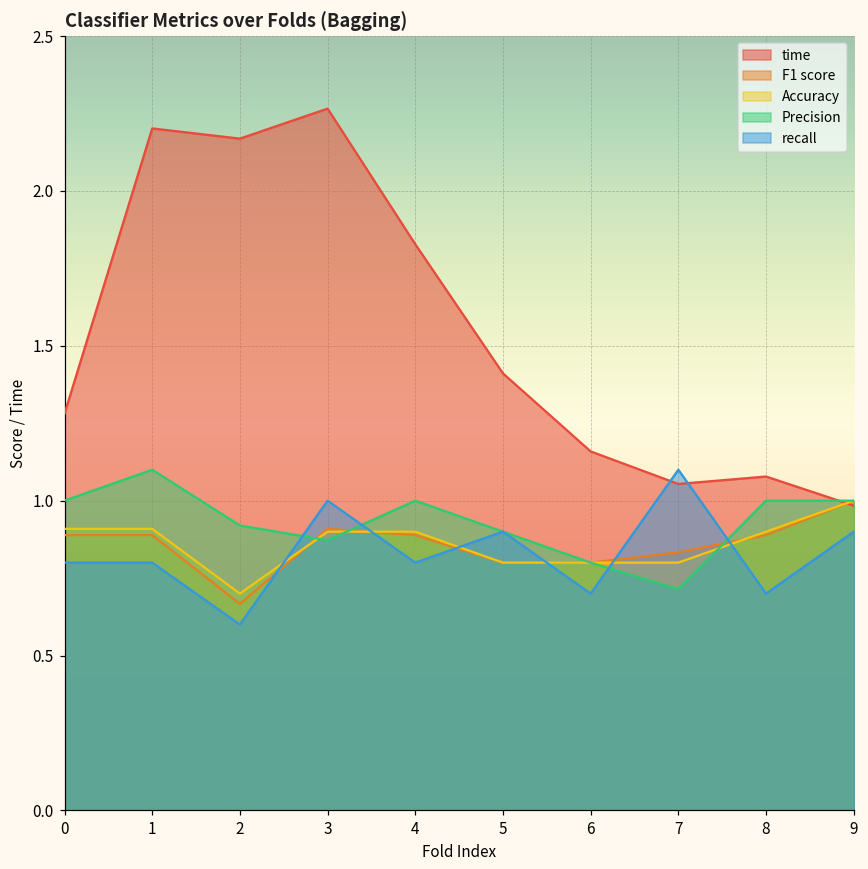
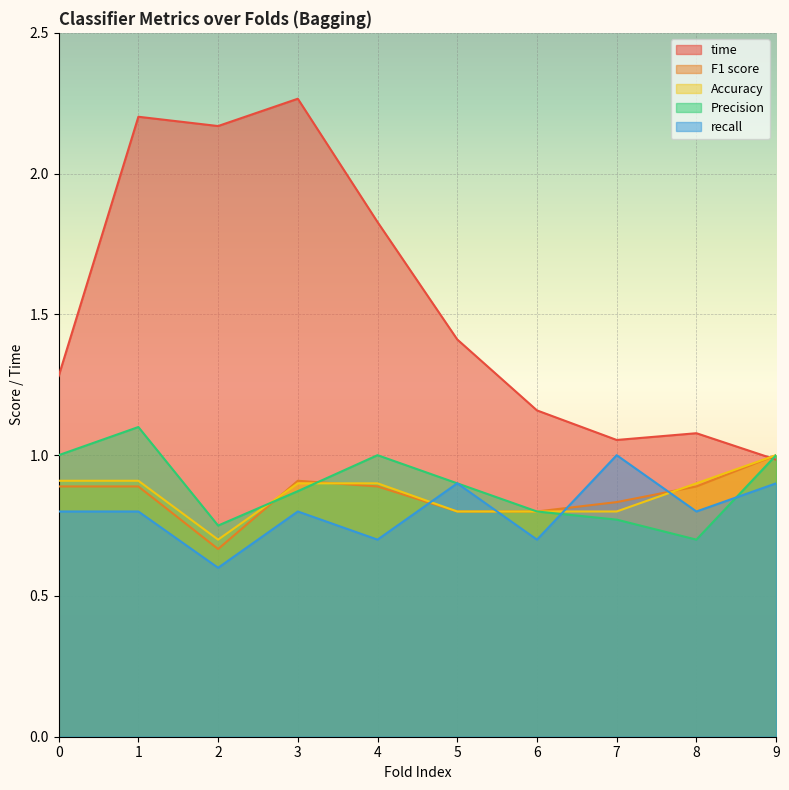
  {
    "Precision": {
      "0": 1.00,
      "1": 1.10,
-     "2": 0.92,
+     "2": 0.75,
      "3": 0.87,
      "4": 1.00,
-     "7": 0.71,
-     "8": 1.0
+     "7": 0.77,
+     "8": 0.7
    },
    "recall": {
      "0": 0.8,
      "1": 0.8,
      "2": 0.6,
-     "3": 1.0,
-     "4": 0.8,
+     "3": 0.8,
+     "4": 0.7,
      "6": 0.7,
-     "7": 1.1,
-     "8": 0.7,
+     "7": 1.0,
+     "8": 0.8,
      "9": 0.9
    }
  }
